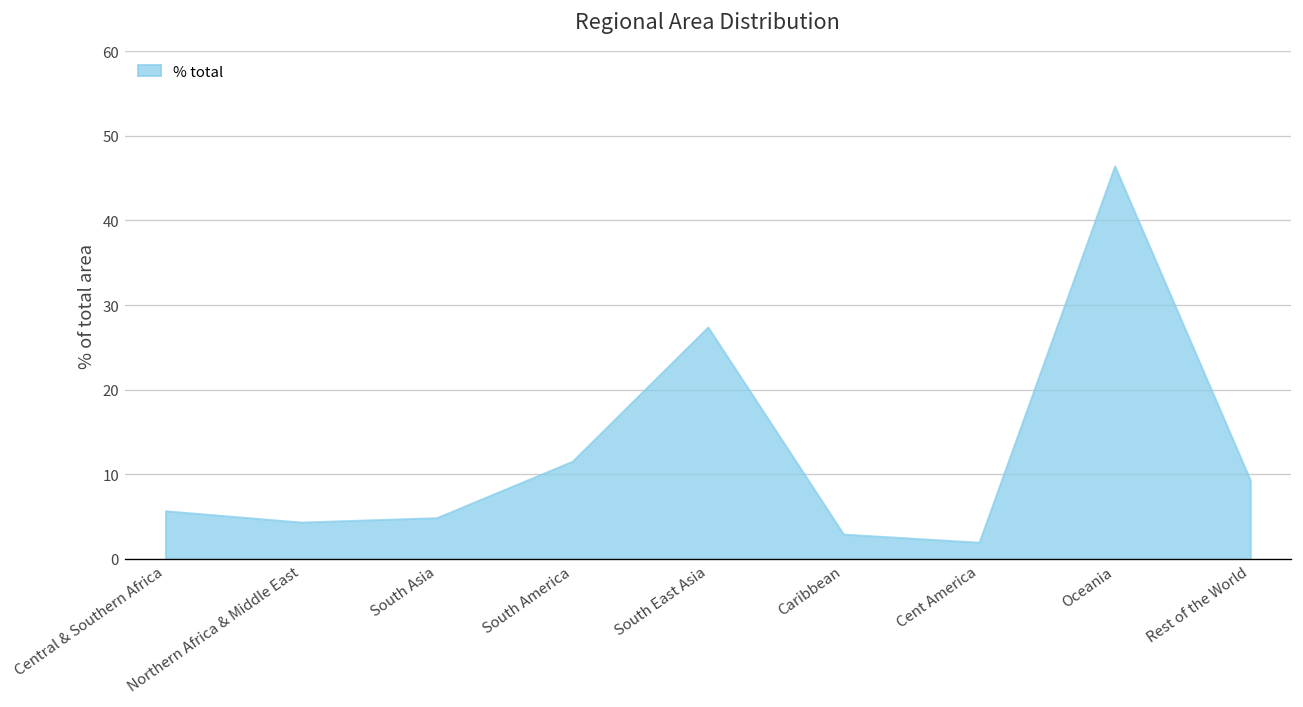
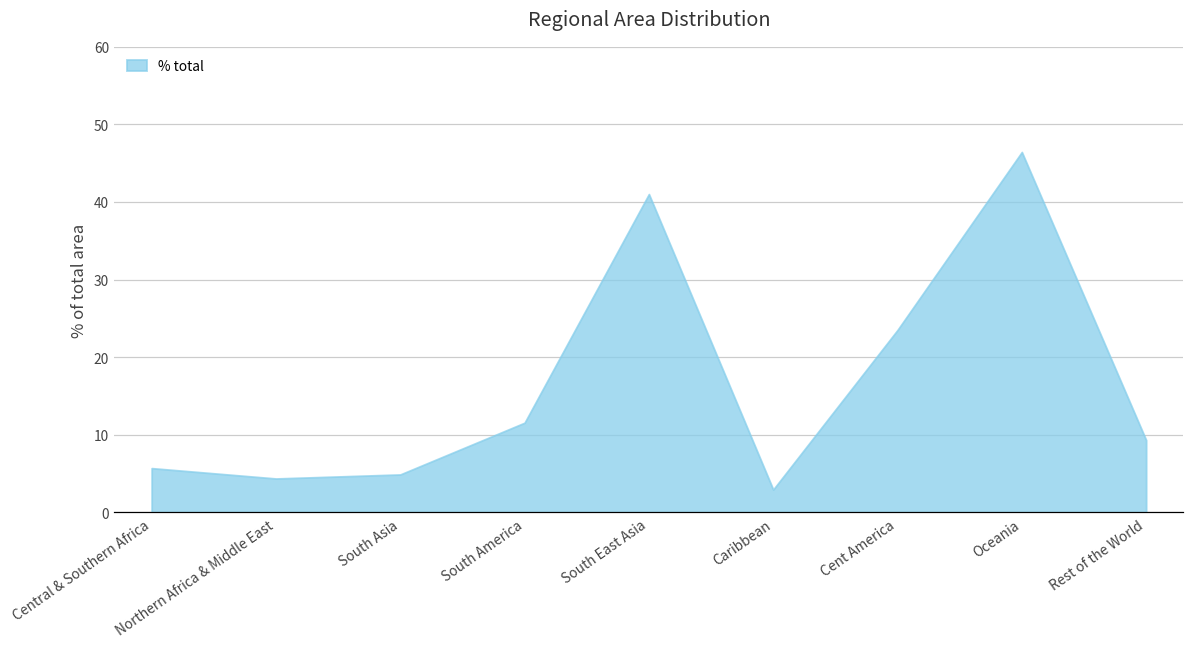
  {
    "Central & Southern Africa": 6,
    "Northern Africa & Middle East": 4,
    "South Asia": 5,
    "South America": 12,
-   "South East Asia": 27,
+   "South East Asia": 41,
    "Caribbean": 3,
-   "Cent America": 2,
+   "Cent America": 23,
    "Oceania": 46,
    "Rest of the World": 9
  }
